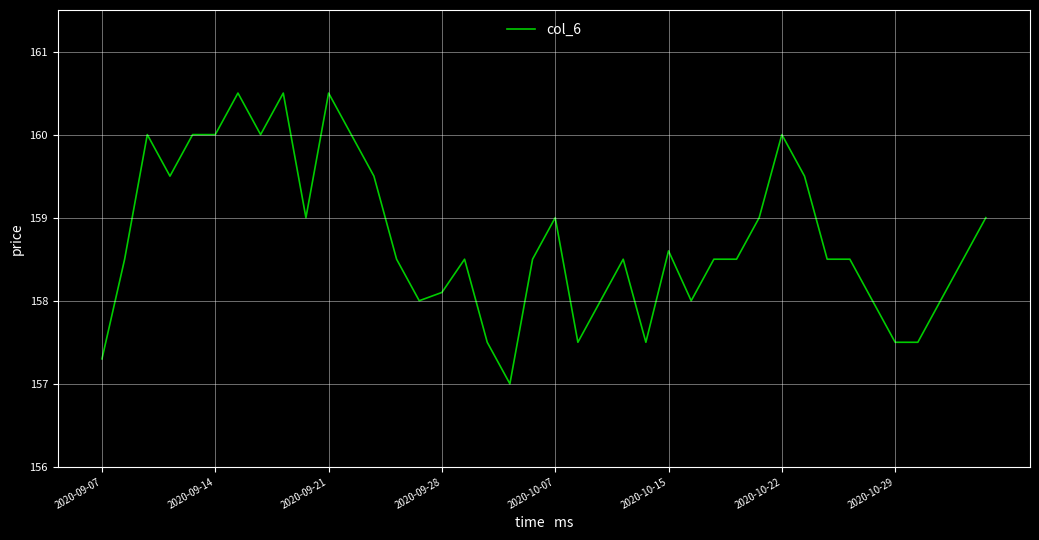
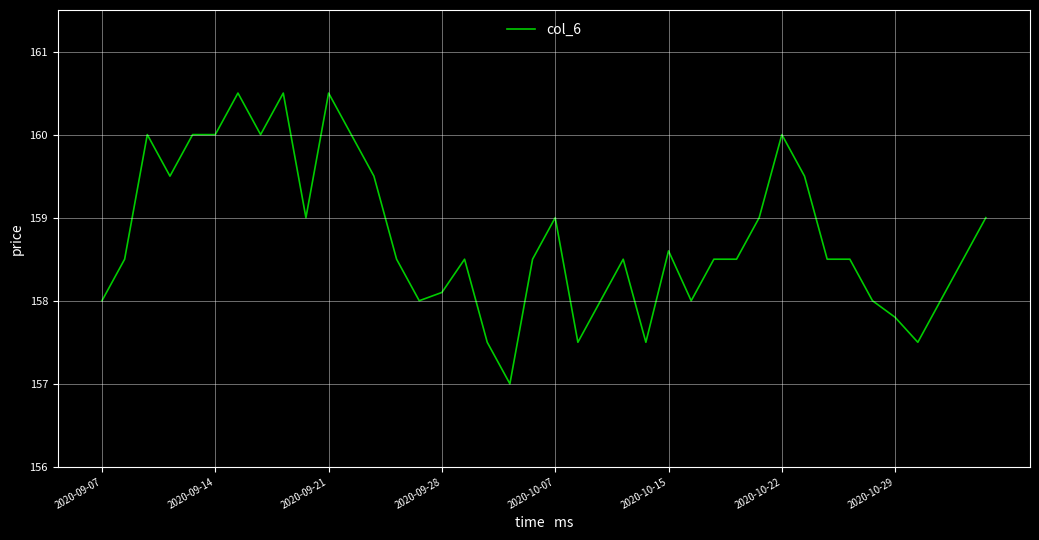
  {
-   "2020-09-07": 157.3,
+   "2020-09-07": 158.0,
    "2020-09-14": 160.0,
    "2020-09-21": 160.5,
    "2020-09-28": 158.1,
    "2020-10-07": 159.0,
    "2020-10-15": 158.6,
    "2020-10-22": 160.0,
-   "2020-10-29": 157.5
+   "2020-10-29": 157.8
  }
